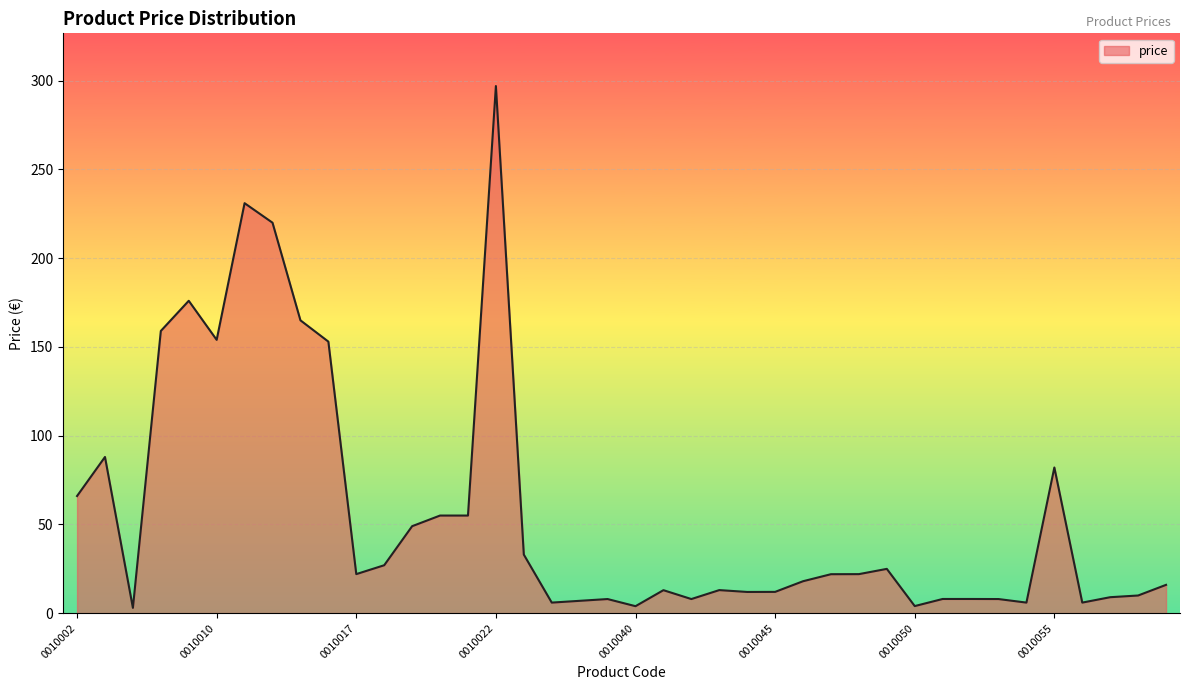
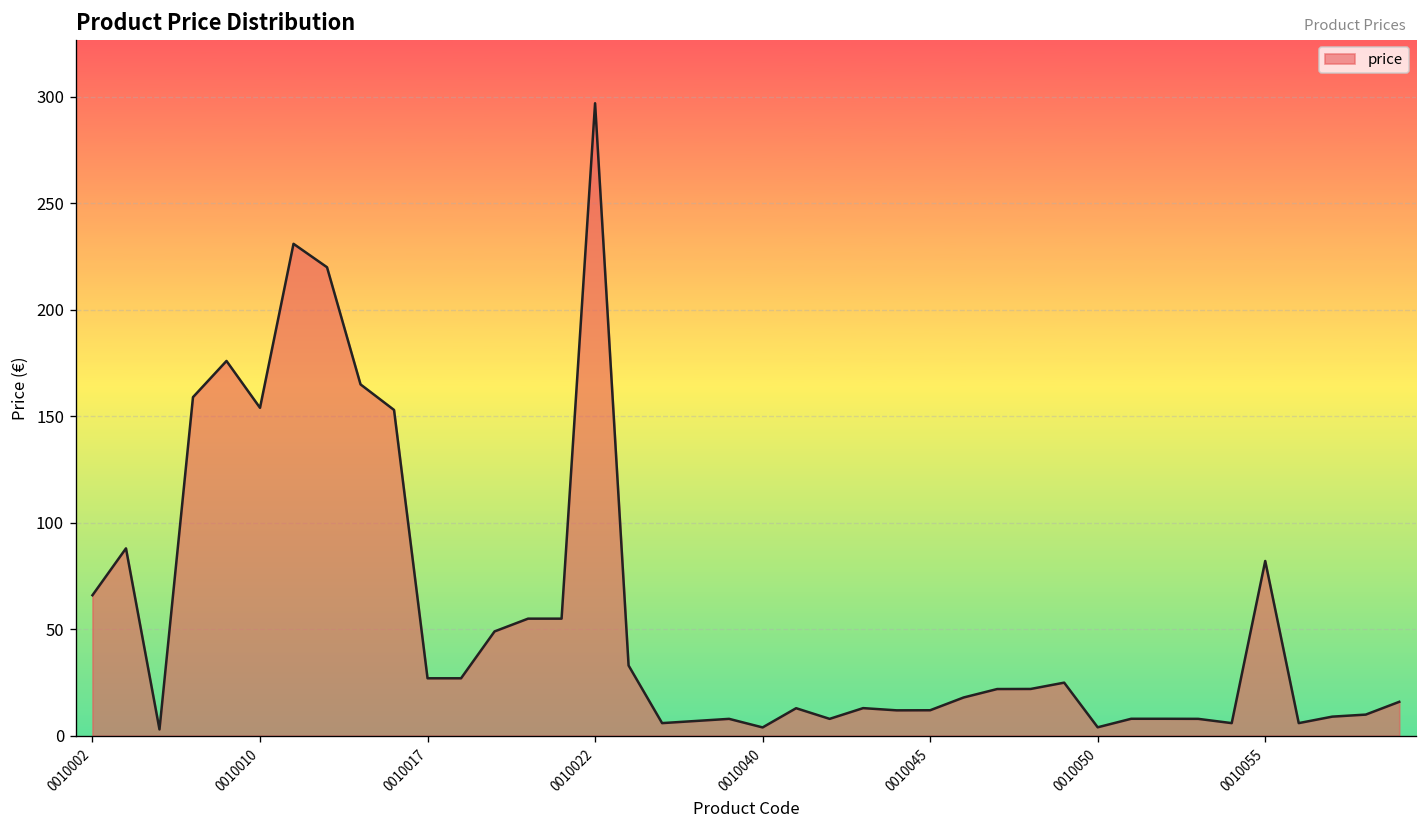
  {
    "0010002": 66,
    "0010010": 154,
-   "0010017": 22,
+   "0010017": 27,
    "0010022": 297,
    "0010040": 4,
    "0010045": 12,
    "0010050": 4,
    "0010055": 82
  }
